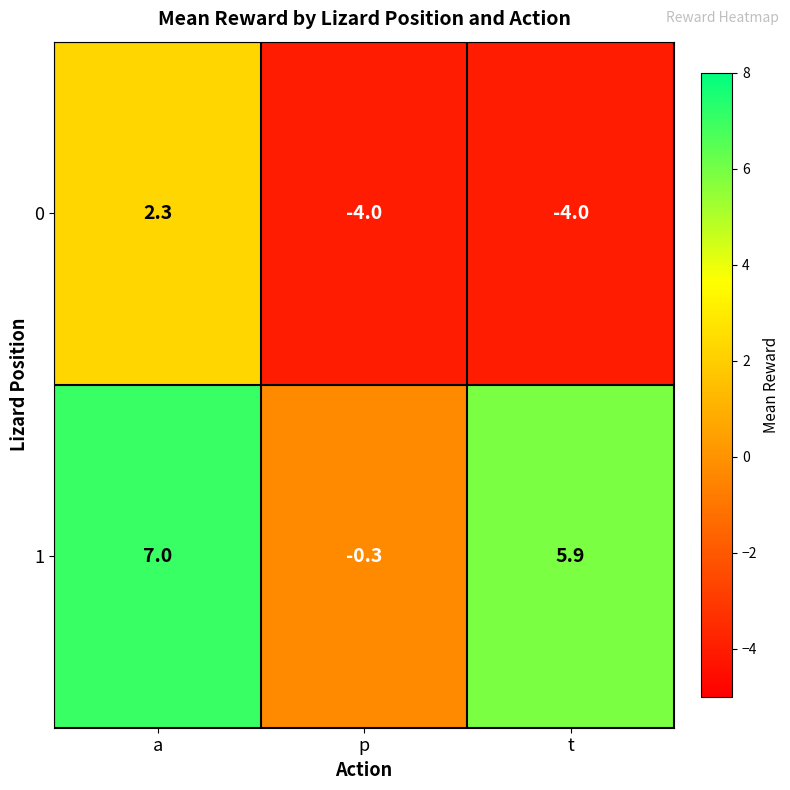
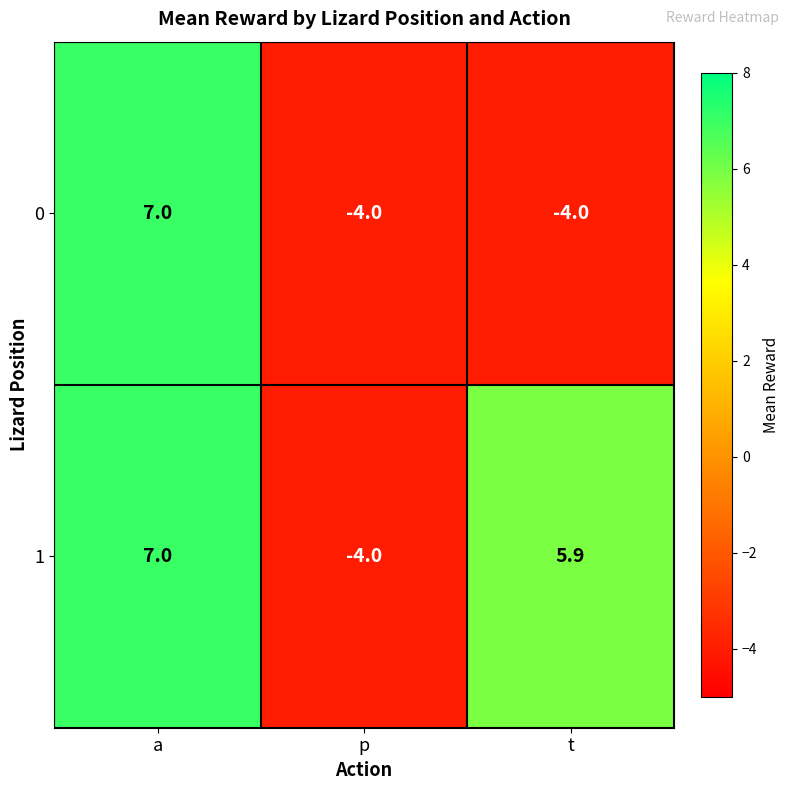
  {
    "0": {
-     "a": 2.3,
+     "a": 7.0,
      "p": -4.0,
      "t": -4.0
    },
    "1": {
      "a": 7.0,
-     "p": -0.3,
+     "p": -4.0,
      "t": 5.9
    }
  }
